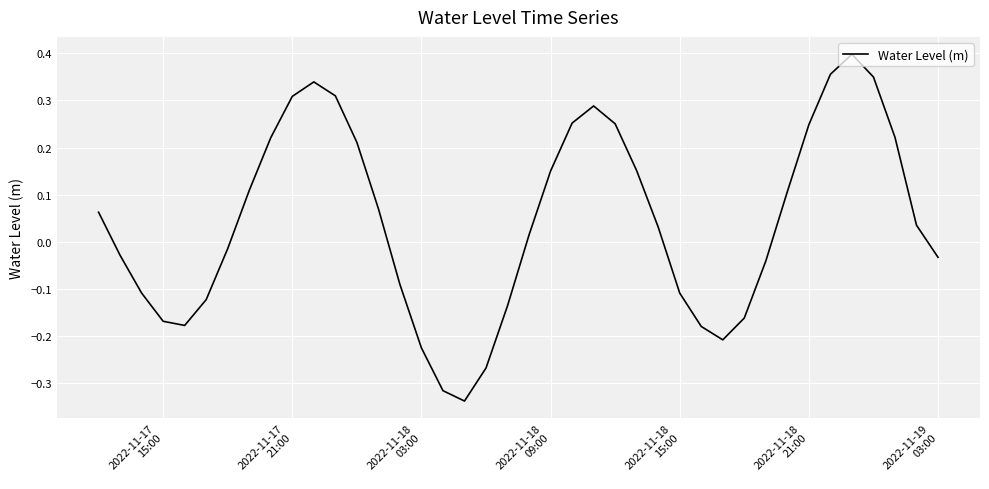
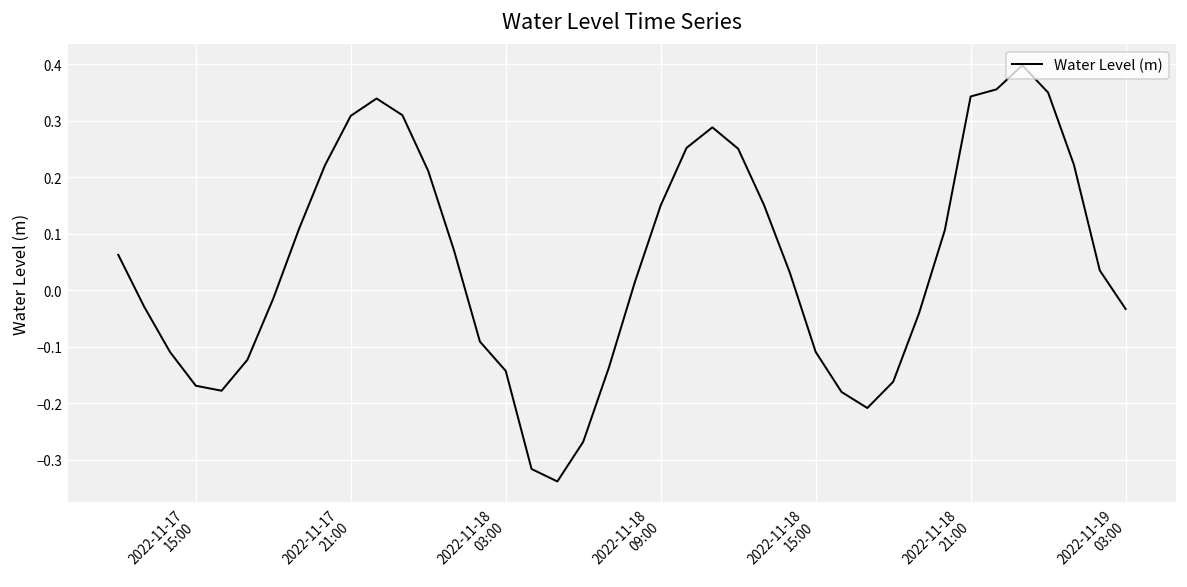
  {
    "2022-11-17 15:00": -0.17,
    "2022-11-17 21:00": 0.31,
-   "2022-11-18 03:00": -0.23,
+   "2022-11-18 03:00": -0.14,
    "2022-11-18 09:00": 0.15,
    "2022-11-18 15:00": -0.11,
-   "2022-11-18 21:00": 0.25,
+   "2022-11-18 21:00": 0.34,
    "2022-11-19 03:00": -0.03
  }
